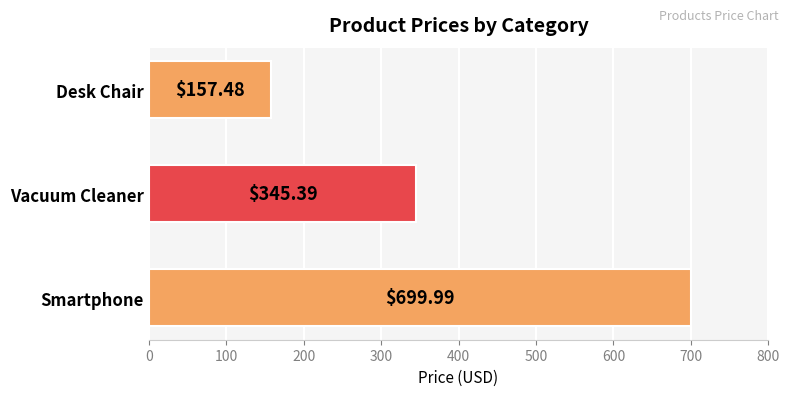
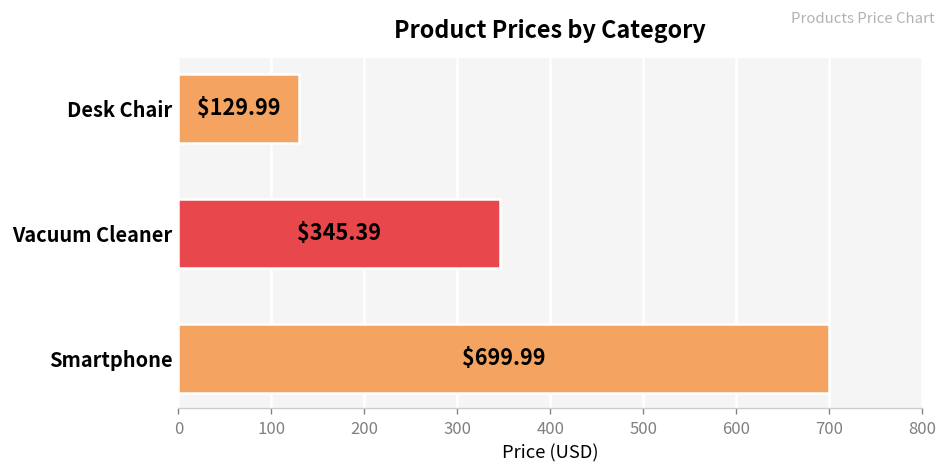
  {
-   "Desk Chair": "$157.48",
+   "Desk Chair": "$129.99",
    "Vacuum Cleaner": "$345.39",
    "Smartphone": "$699.99"
  }
